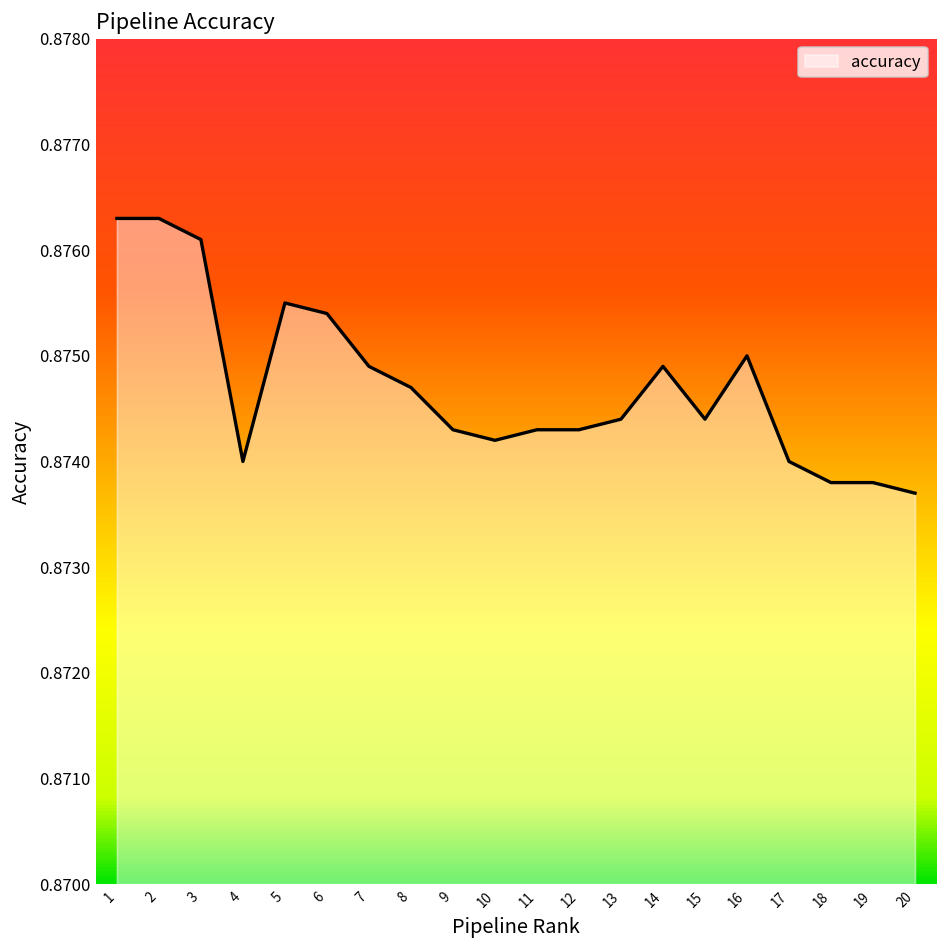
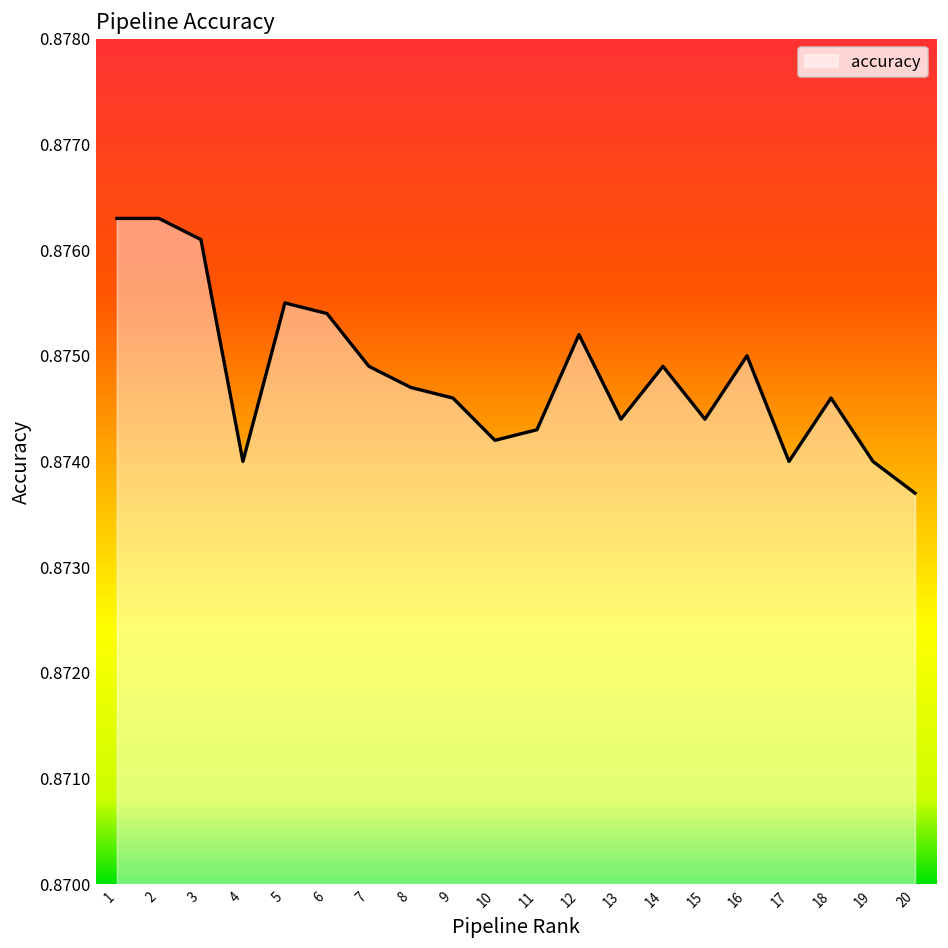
  {
    "1": 0.8763,
    "2": 0.8763,
    "3": 0.8761,
    "4": 0.8740,
    "5": 0.8755,
    "6": 0.8754,
    "7": 0.8749,
    "8": 0.8747,
-   "9": 0.8743,
+   "9": 0.8746,
    "10": 0.8742,
    "11": 0.8743,
-   "12": 0.8743,
+   "12": 0.8752,
    "13": 0.8744,
    "14": 0.8749,
    "15": 0.8744,
    "16": 0.8750,
    "17": 0.8740,
-   "18": 0.8738,
-   "19": 0.8738,
+   "18": 0.8746,
+   "19": 0.8740,
    "20": 0.8737
  }
